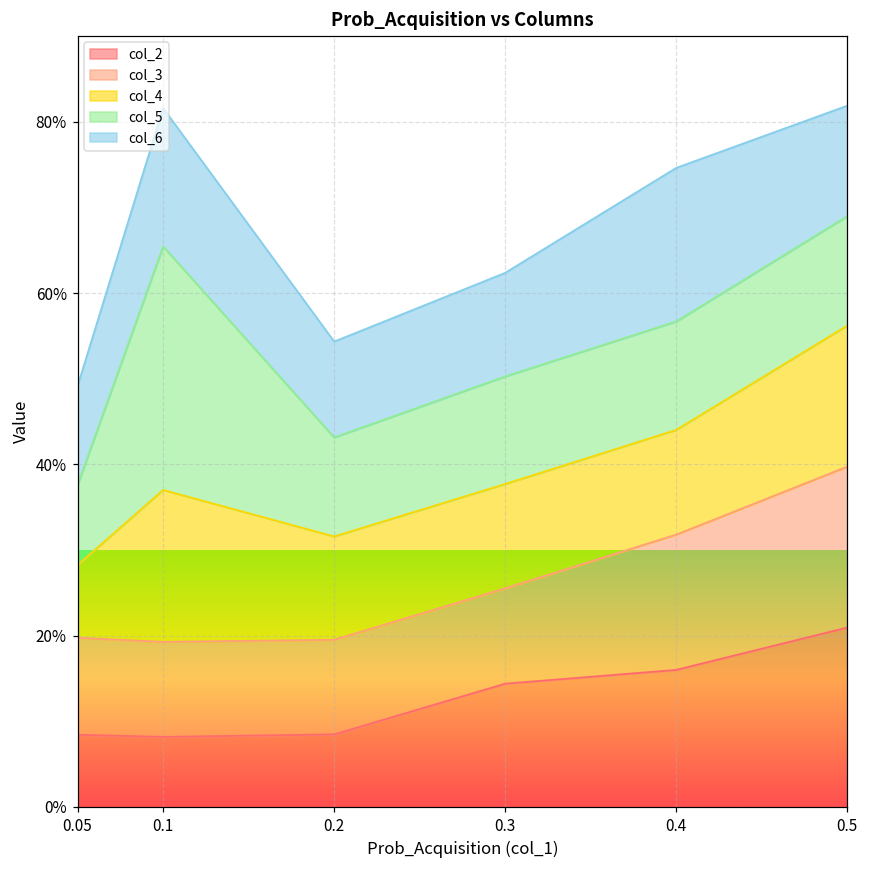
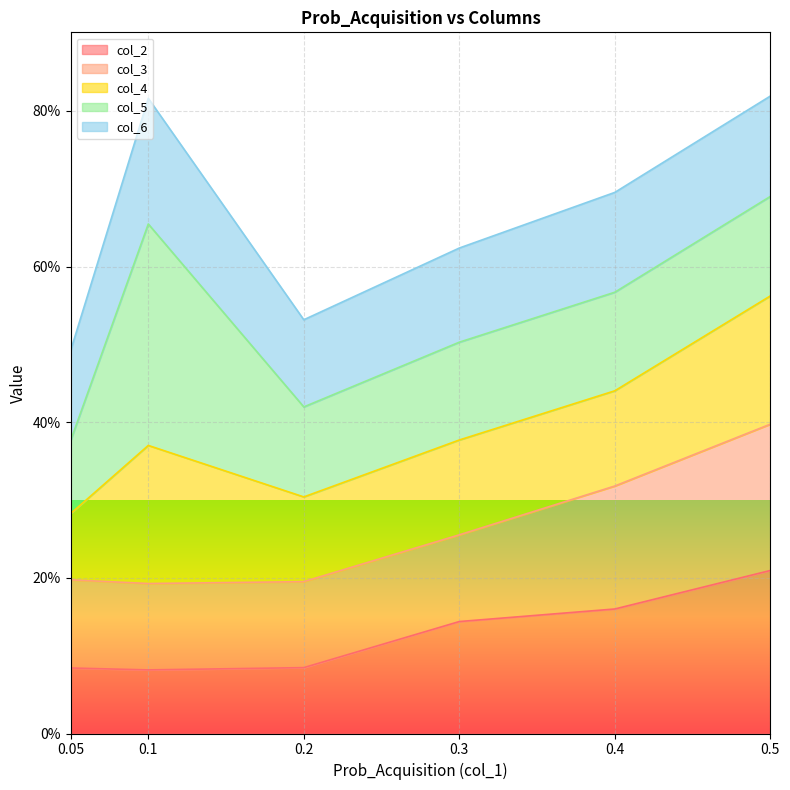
  {
    "col_4": {
      "0.05": "8%",
      "0.1": "18%",
-     "0.2": "12%",
+     "0.2": "11%",
      "0.3": "12%",
      "0.4": "12%",
      "0.5": "16%"
    },
    "col_5": {
      "0.05": "9%",
      "0.1": "28%",
      "0.2": "12%",
      "0.3": "13%",
      "0.4": "13%",
      "0.5": "13%"
    },
    "col_6": {
      "0.05": "12%",
      "0.2": "11%",
      "0.3": "12%",
-     "0.4": "18%",
+     "0.4": "13%",
      "0.5": "13%"
    }
  }
